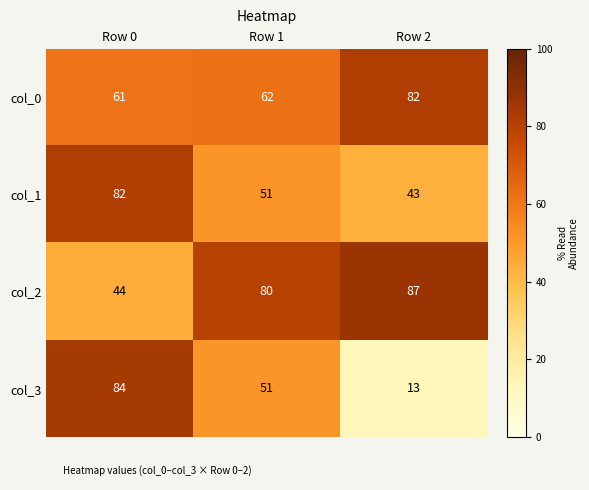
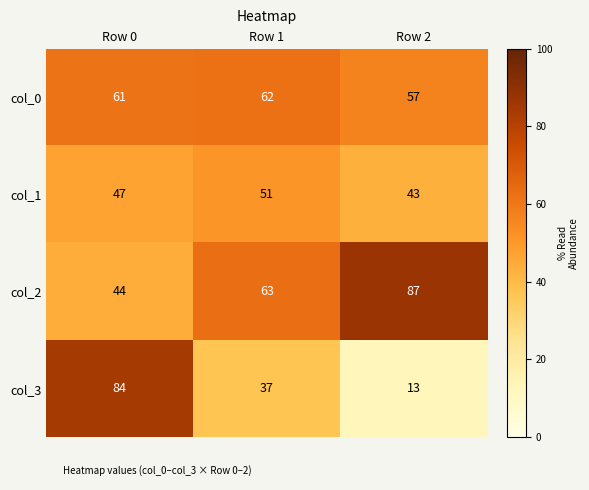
  {
    "col_0": {
      "Row 0": 61,
      "Row 1": 62,
-     "Row 2": 82
+     "Row 2": 57
    },
    "col_1": {
-     "Row 0": 82,
+     "Row 0": 47,
      "Row 1": 51,
      "Row 2": 43
    },
    "col_2": {
      "Row 0": 44,
-     "Row 1": 80,
+     "Row 1": 63,
      "Row 2": 87
    },
    "col_3": {
      "Row 0": 84,
-     "Row 1": 51,
+     "Row 1": 37,
      "Row 2": 13
    }
  }
